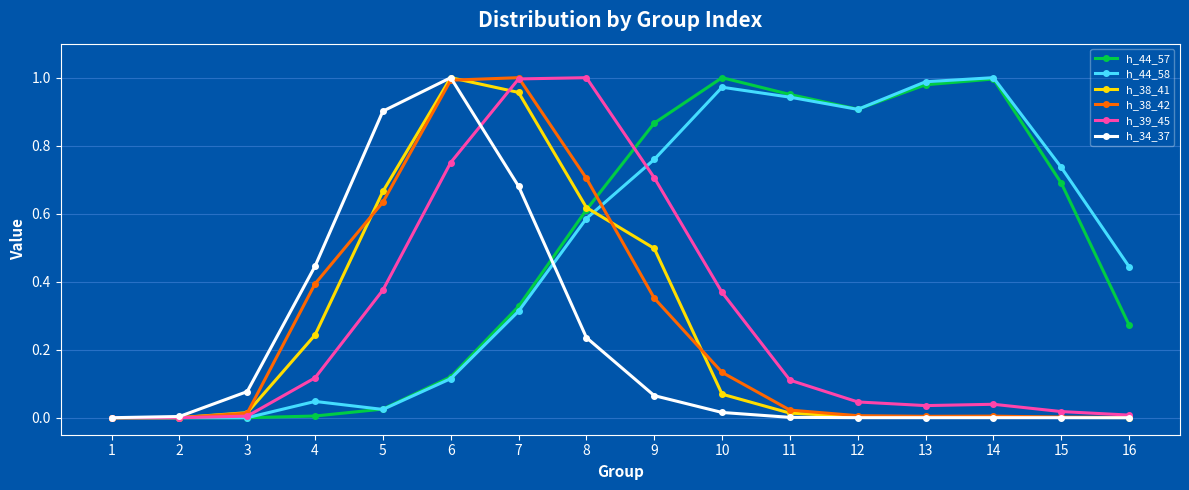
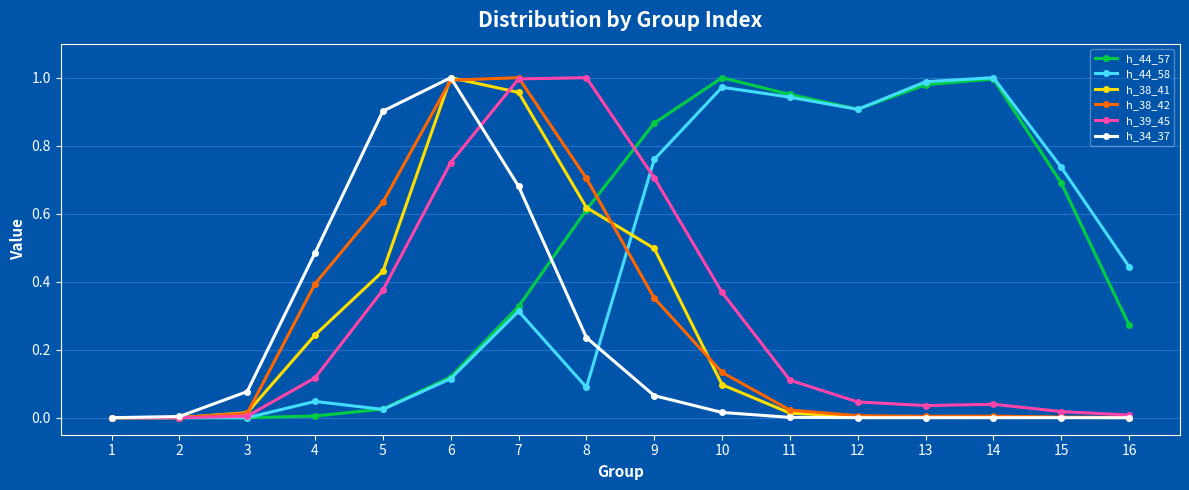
  {
    "h_44_57": {
      "4": 0.00,
      "7": 0.33,
      "9": 0.87,
      "10": 1.00,
      "11": 0.95,
      "13": 0.98,
      "15": 0.69,
      "16": 0.27
    },
    "h_44_58": {
      "4": 0.05,
      "7": 0.31,
-     "8": 0.59,
+     "8": 0.09,
      "9": 0.76,
      "10": 0.97,
      "11": 0.94,
      "13": 0.99,
      "15": 0.74,
      "16": 0.44
    },
    "h_38_41": {
      "4": 0.24,
-     "5": 0.67,
+     "5": 0.43,
      "7": 0.96,
      "9": 0.50,
-     "10": 0.07,
+     "10": 0.10,
      "11": 0.01
    },
    "h_38_42": {
      "4": 0.39,
      "5": 0.63,
      "8": 0.70,
      "9": 0.35,
      "10": 0.13,
      "11": 0.02
    },
    "h_39_45": {
      "4": 0.12,
      "5": 0.38,
      "6": 0.75,
      "8": 1.00,
      "9": 0.71,
      "10": 0.37,
      "11": 0.11,
      "12": 0.05,
      "13": 0.04,
      "14": 0.04,
      "15": 0.02
    },
    "h_34_37": {
      "3": 0.08,
-     "4": 0.45,
+     "4": 0.49,
      "5": 0.90,
      "7": 0.68,
      "8": 0.24,
      "9": 0.06,
      "10": 0.02,
      "11": 0.00
    }
  }
